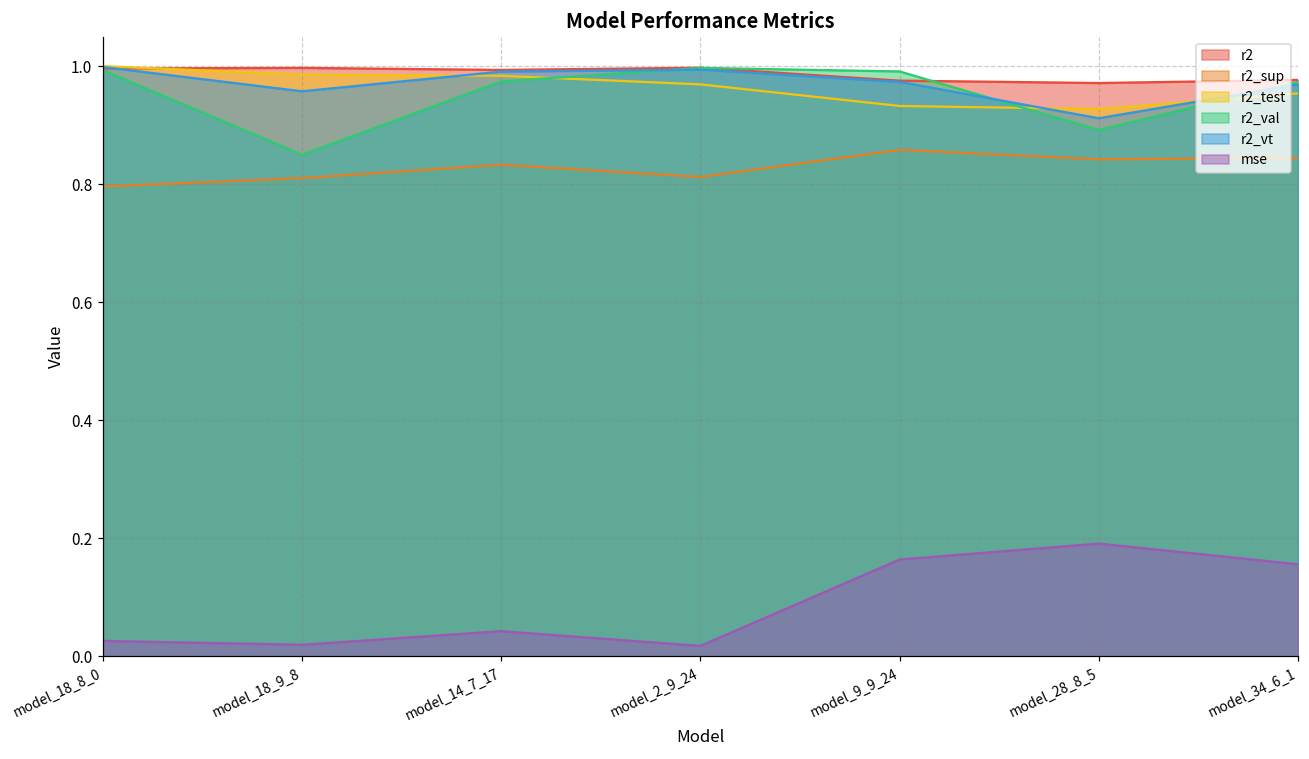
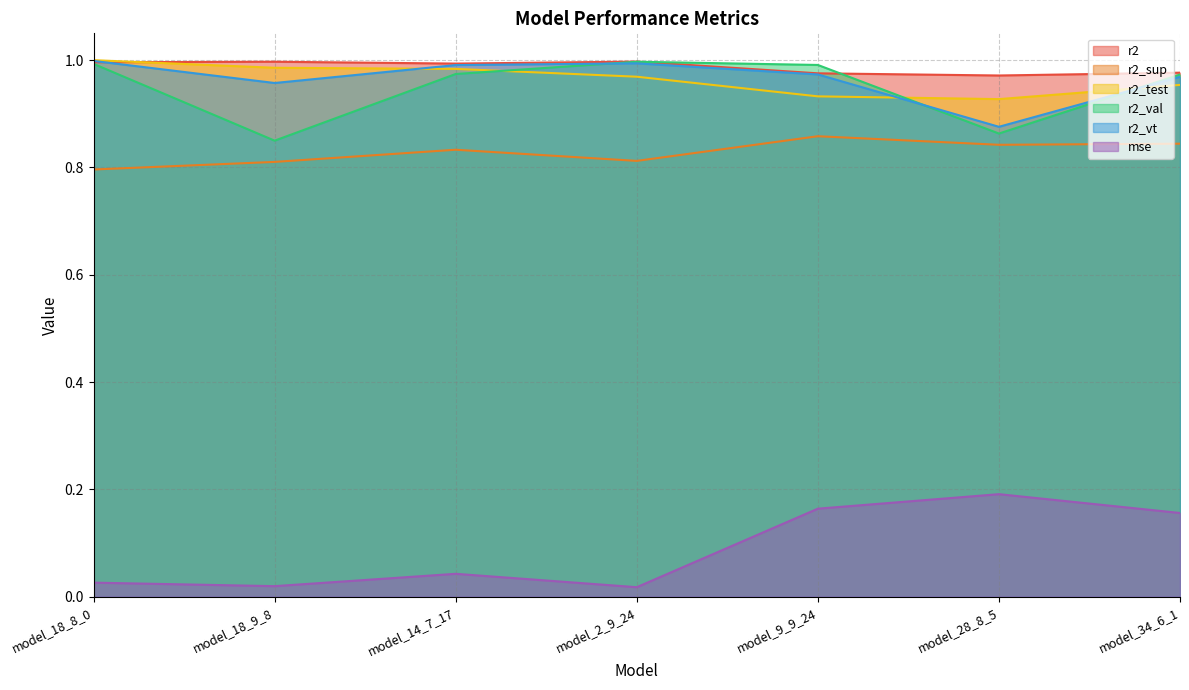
  {
    "r2_val": {
      "model_18_9_8": 0.85,
      "model_14_7_17": 0.97,
      "model_9_9_24": 0.99,
-     "model_28_8_5": 0.89
+     "model_28_8_5": 0.86
    },
    "r2_vt": {
      "model_18_9_8": 0.96,
-     "model_28_8_5": 0.91
+     "model_28_8_5": 0.88
    },
    "mse": {
      "model_18_8_0": 0.03,
      "model_18_9_8": 0.02,
      "model_14_7_17": 0.04,
      "model_2_9_24": 0.02,
      "model_9_9_24": 0.16,
      "model_28_8_5": 0.19,
      "model_34_6_1": 0.16
    }
  }
